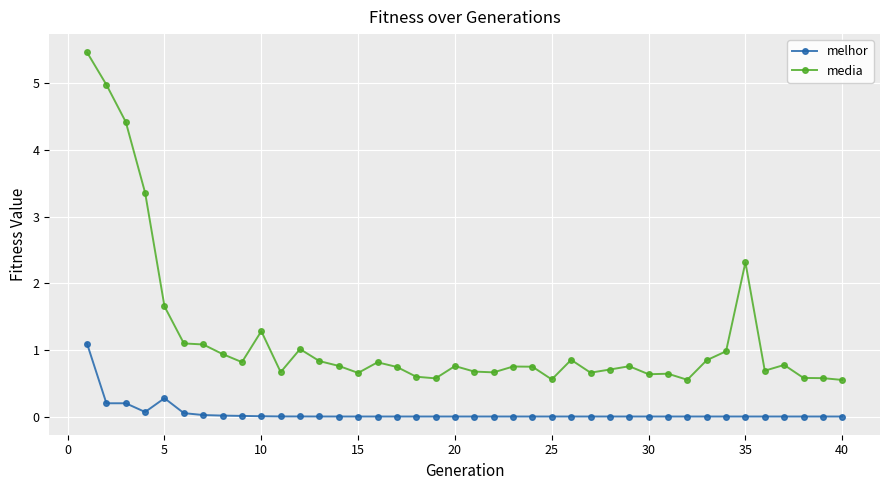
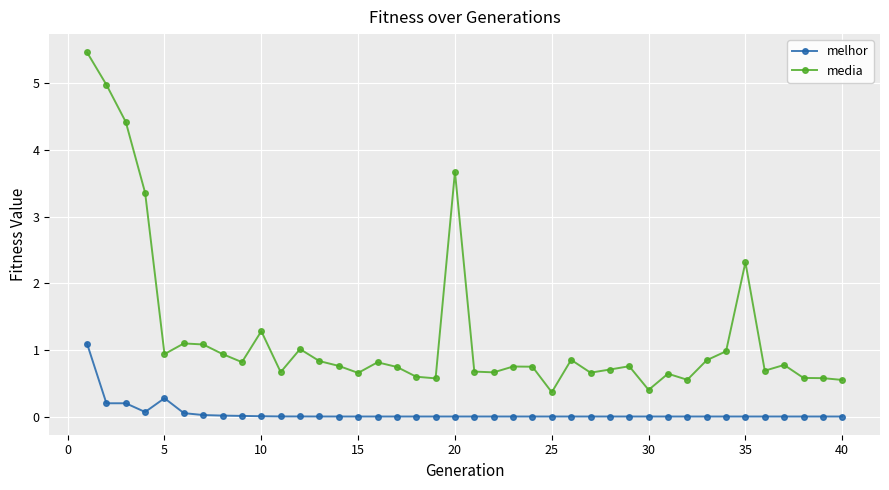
  {
    "melhor": {
      "5": 0.3,
      "10": 0.0,
      "15": 0.0,
      "20": 0.0,
      "25": 0.0,
      "30": 0.0,
      "35": 0.0,
      "40": 0.0
    },
    "media": {
-     "5": 1.7,
+     "5": 0.9,
      "10": 1.3,
      "15": 0.7,
-     "20": 0.8,
-     "25": 0.6,
-     "30": 0.6,
+     "20": 3.7,
+     "25": 0.4,
+     "30": 0.4,
      "35": 2.3,
      "40": 0.5
    }
  }
